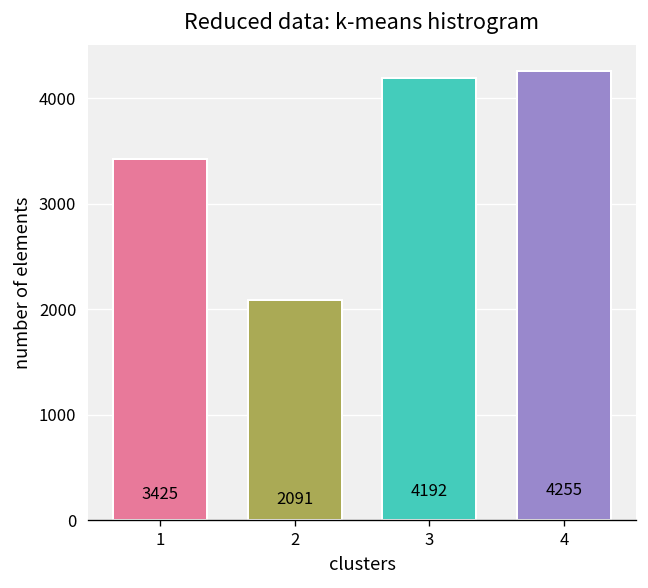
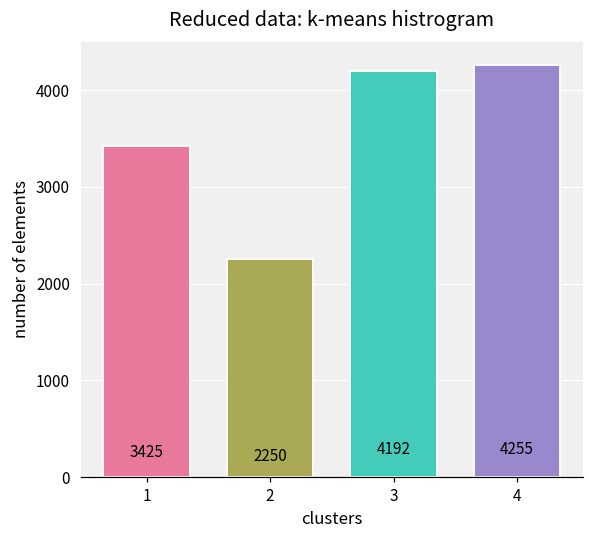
  {
    "1": 3425,
-   "2": 2091,
+   "2": 2250,
    "3": 4192,
    "4": 4255
  }
